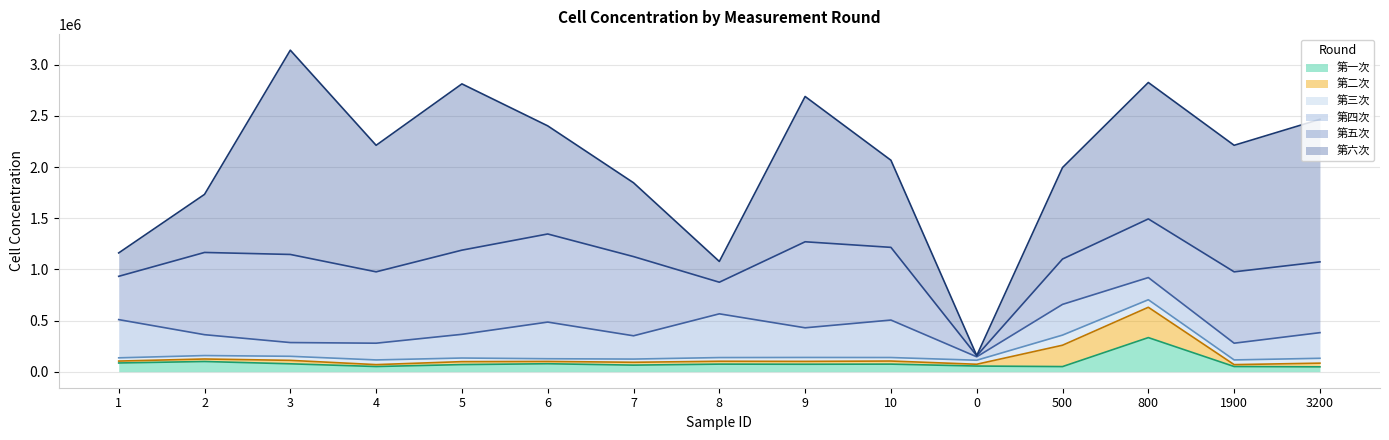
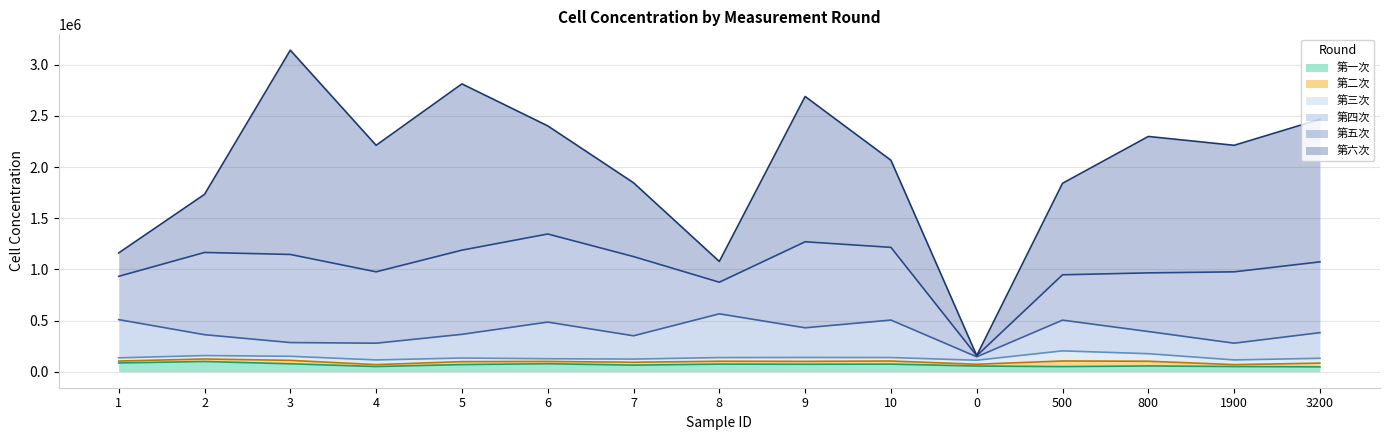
  {
    "第一次": {
      "3": 80000,
      "5": 70000,
      "7": 60000,
      "8": 70000,
      "9": 70000,
      "10": 70000,
      "500": 50000,
-     "800": 330000,
+     "800": 60000,
      "3200": 50000
    },
    "第二次": {
      "3": 30000,
      "5": 30000,
      "7": 30000,
      "8": 30000,
      "9": 30000,
      "10": 30000,
-     "500": 210000,
-     "800": 300000,
+     "500": 50000,
+     "800": 50000,
      "3200": 40000
    }
  }
